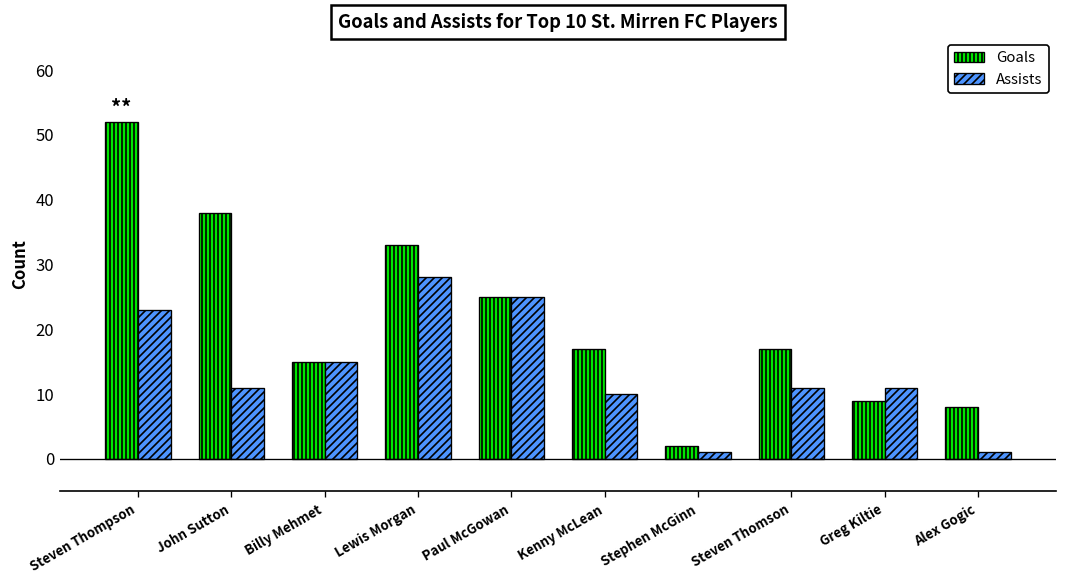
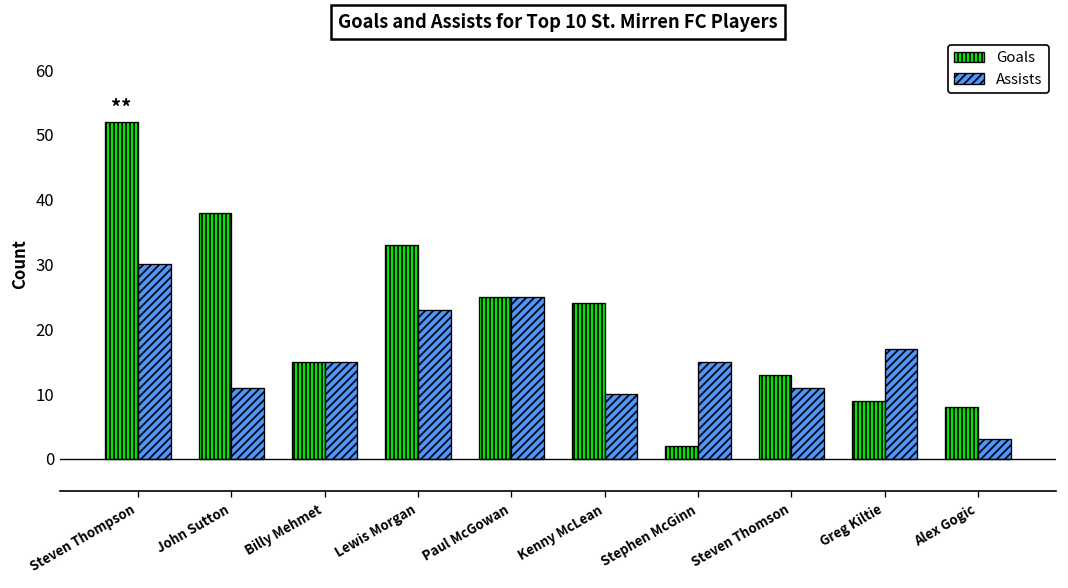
  {
    "Goals": {
      "Steven Thompson": 52,
      "John Sutton": 38,
      "Billy Mehmet": 15,
      "Lewis Morgan": 33,
      "Paul McGowan": 25,
-     "Kenny McLean": 17,
+     "Kenny McLean": 24,
      "Stephen McGinn": 2,
-     "Steven Thomson": 17,
+     "Steven Thomson": 13,
      "Greg Kiltie": 9,
      "Alex Gogic": 8
    },
    "Assists": {
-     "Steven Thompson": 23,
+     "Steven Thompson": 30,
      "John Sutton": 11,
      "Billy Mehmet": 15,
-     "Lewis Morgan": 28,
+     "Lewis Morgan": 23,
      "Paul McGowan": 25,
      "Kenny McLean": 10,
-     "Stephen McGinn": 1,
+     "Stephen McGinn": 15,
      "Steven Thomson": 11,
-     "Greg Kiltie": 11,
-     "Alex Gogic": 1
+     "Greg Kiltie": 17,
+     "Alex Gogic": 3
    }
  }
